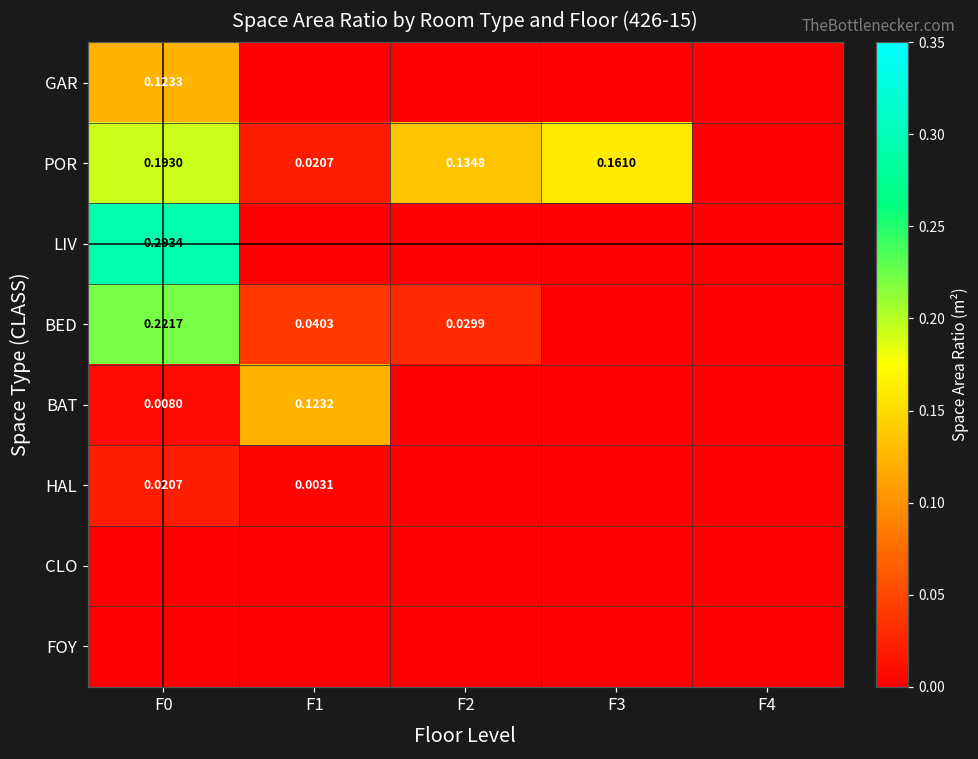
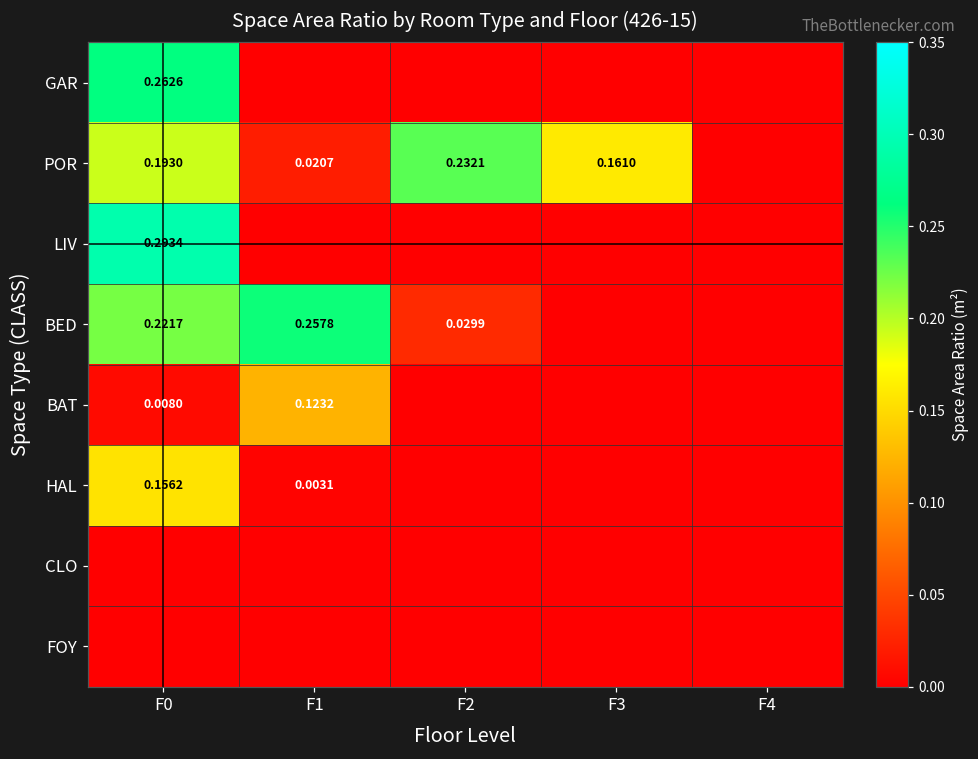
  {
    "GAR": {
-     "F0": 0.1233
+     "F0": 0.2626
    },
    "POR": {
      "F0": 0.1930,
      "F1": 0.0207,
-     "F2": 0.1348,
+     "F2": 0.2321,
      "F3": 0.1610
    },
    "LIV": {
      "F0": 0.2934
    },
    "BED": {
      "F0": 0.2217,
-     "F1": 0.0403,
+     "F1": 0.2578,
      "F2": 0.0299
    },
    "BAT": {
      "F0": 0.0080,
      "F1": 0.1232
    },
    "HAL": {
-     "F0": 0.0207,
+     "F0": 0.1562,
      "F1": 0.0031
    }
  }
